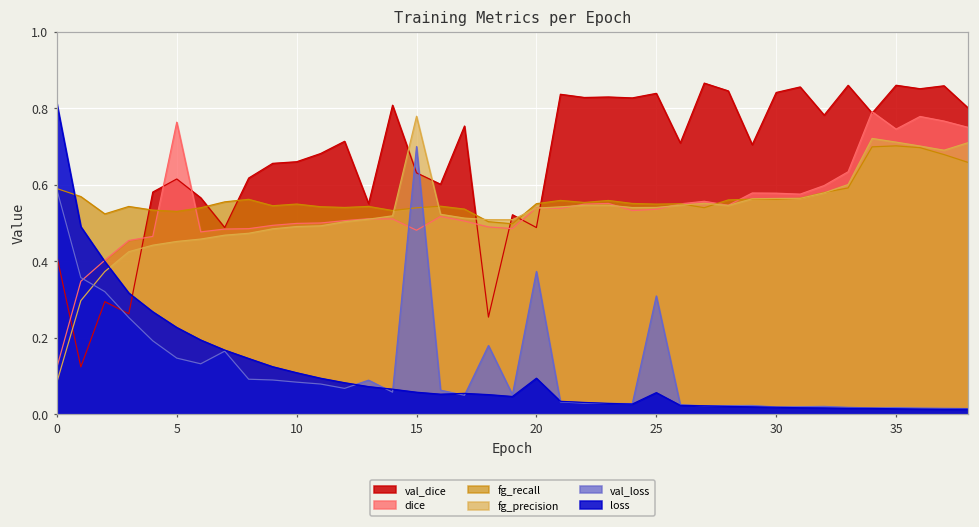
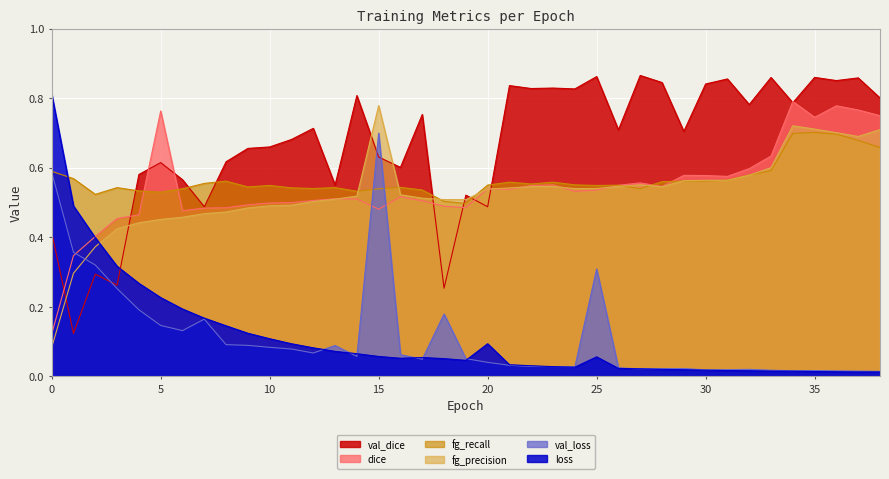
  {
    "val_dice": {
      "0": 0.41,
      "5": 0.62,
      "10": 0.66,
      "15": 0.63,
      "20": 0.49,
-     "25": 0.84,
+     "25": 0.86,
      "30": 0.84,
      "35": 0.86
    },
    "dice": {
      "0": 0.12,
      "5": 0.76,
      "10": 0.50,
      "15": 0.48,
      "30": 0.58,
      "35": 0.75
    },
    "fg_recall": {
      "5": 0.53,
      "10": 0.55,
      "15": 0.54,
      "20": 0.55,
      "25": 0.55,
      "35": 0.70
    },
    "fg_precision": {
      "0": 0.08,
      "5": 0.45,
      "10": 0.49,
      "15": 0.78,
      "35": 0.71
    },
    "val_loss": {
      "5": 0.15,
      "10": 0.08,
      "15": 0.70,
-     "20": 0.37,
+     "20": 0.04,
      "25": 0.31
    },
    "loss": {
      "0": 0.81,
      "5": 0.23,
      "10": 0.11,
      "15": 0.06,
      "20": 0.09,
      "25": 0.06
    }
  }
